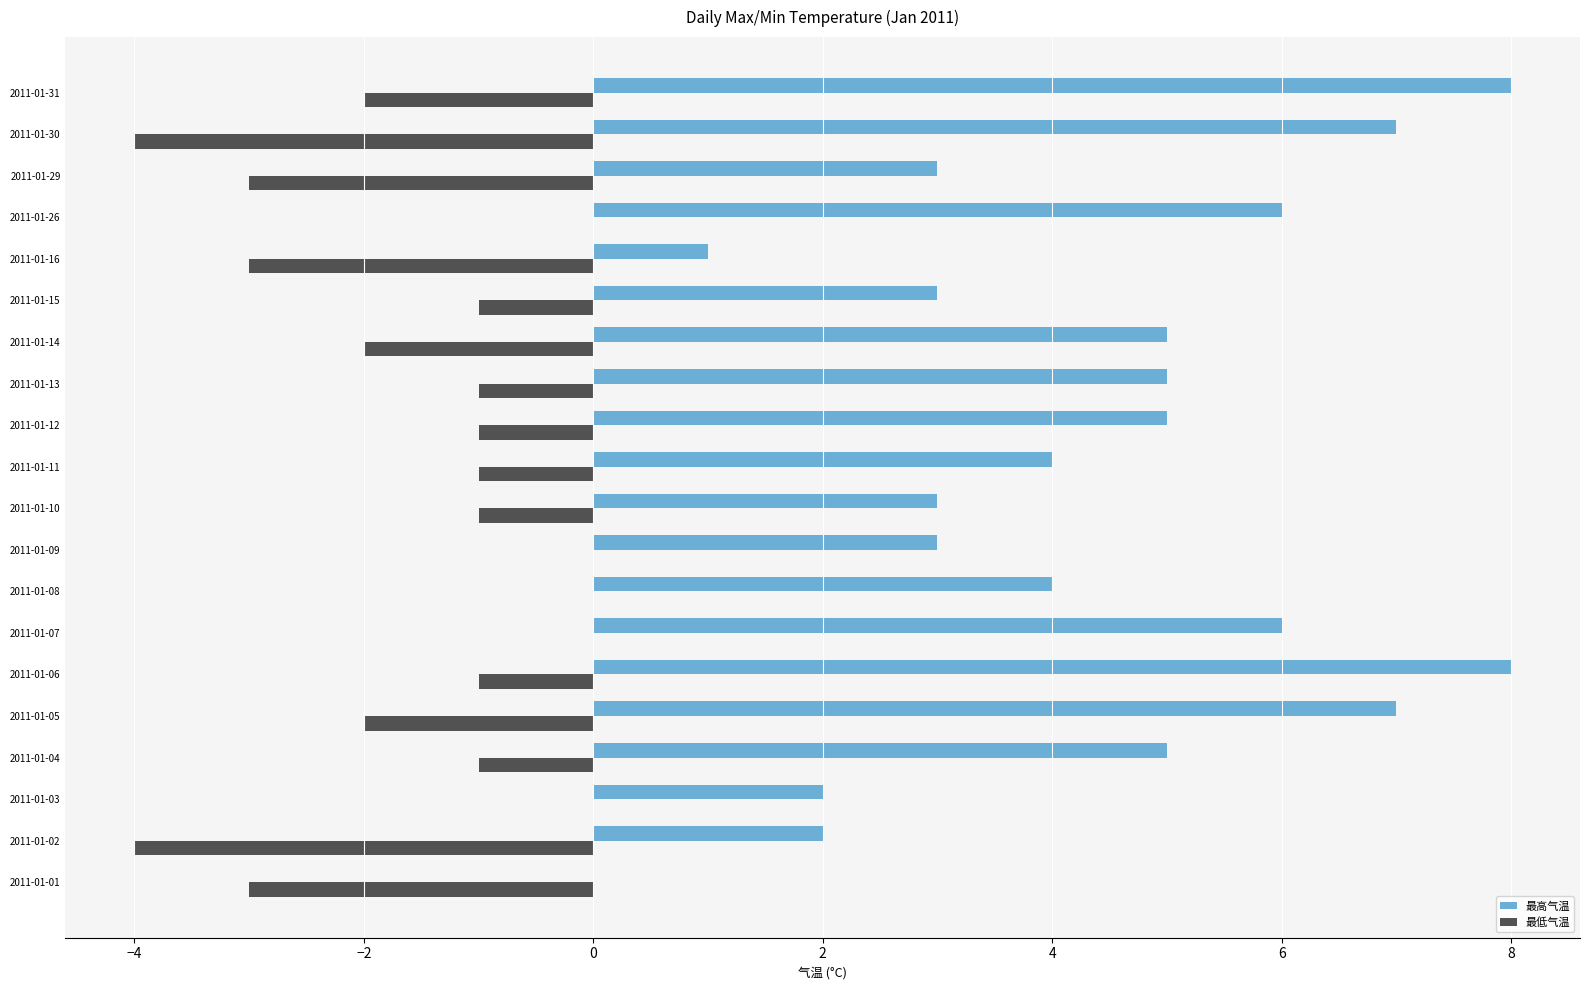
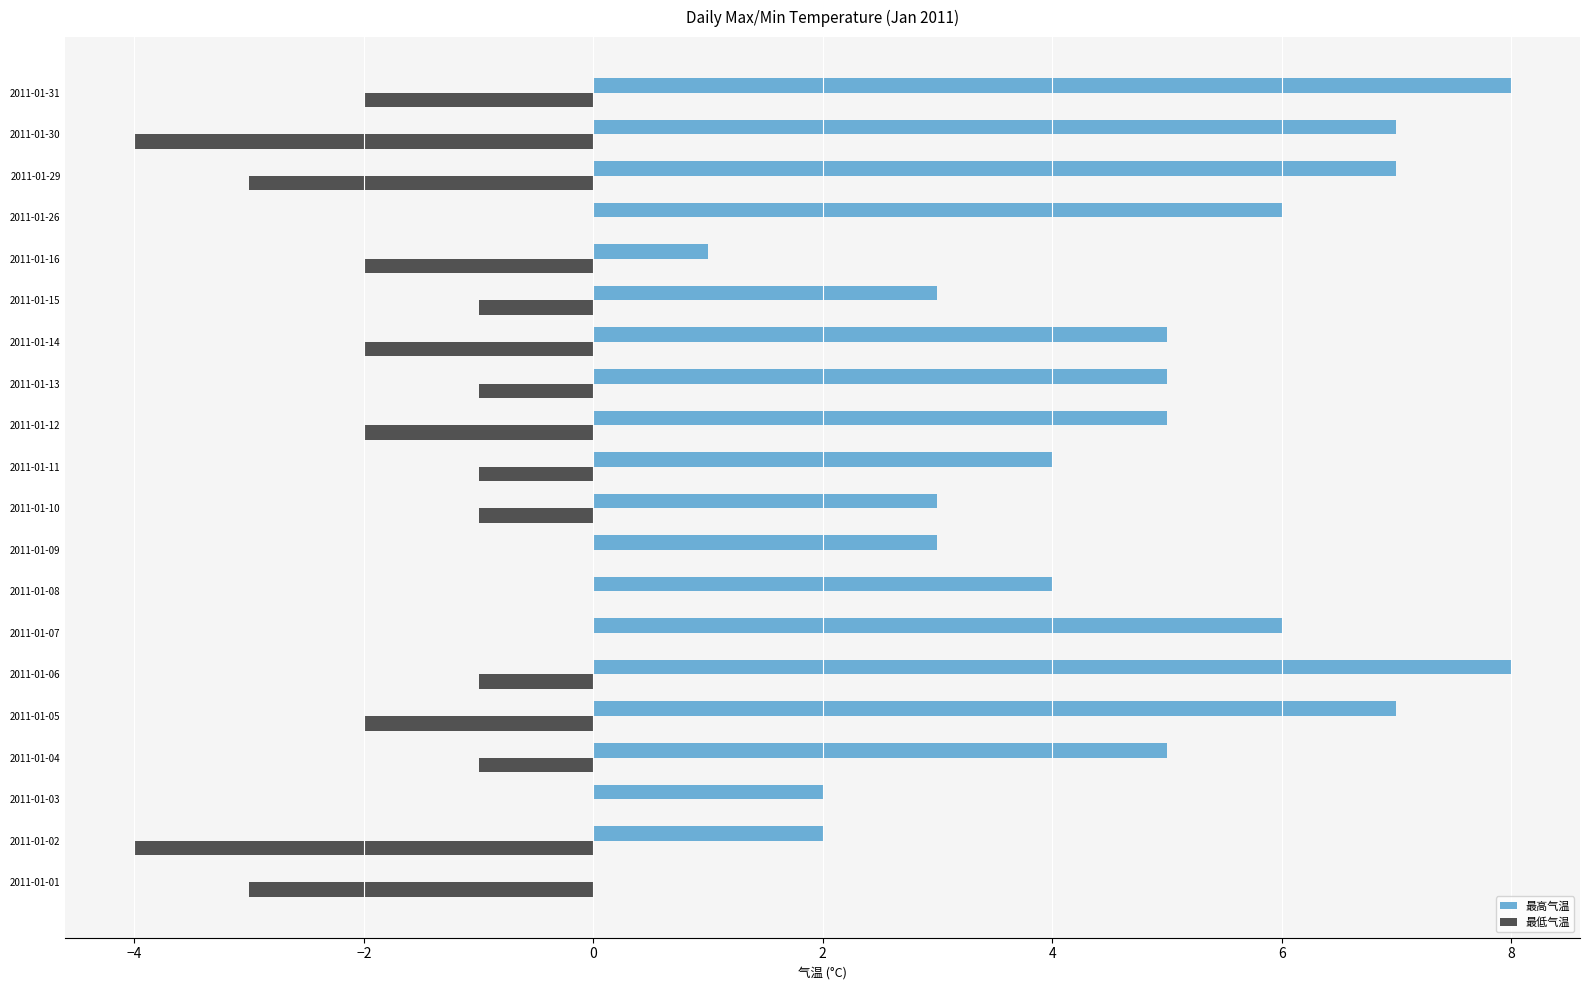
  {
    "最高气温": {
      "2011-01-31": 8,
      "2011-01-30": 7,
-     "2011-01-29": 3,
+     "2011-01-29": 7,
      "2011-01-26": 6,
      "2011-01-16": 1,
      "2011-01-15": 3,
      "2011-01-14": 5,
      "2011-01-13": 5,
      "2011-01-12": 5,
      "2011-01-11": 4,
      "2011-01-10": 3,
      "2011-01-09": 3,
      "2011-01-08": 4,
      "2011-01-07": 6,
      "2011-01-06": 8,
      "2011-01-05": 7,
      "2011-01-04": 5,
      "2011-01-03": 2,
      "2011-01-02": 2,
      "2011-01-01": 0
    },
    "最低气温": {
      "2011-01-31": -2,
      "2011-01-30": -4,
      "2011-01-29": -3,
      "2011-01-26": 0,
-     "2011-01-16": -3,
+     "2011-01-16": -2,
      "2011-01-15": -1,
      "2011-01-14": -2,
      "2011-01-13": -1,
-     "2011-01-12": -1,
+     "2011-01-12": -2,
      "2011-01-11": -1,
      "2011-01-10": -1,
      "2011-01-09": 0,
      "2011-01-08": 0,
      "2011-01-07": 0,
      "2011-01-06": -1,
      "2011-01-05": -2,
      "2011-01-04": -1,
      "2011-01-03": 0,
      "2011-01-02": -4,
      "2011-01-01": -3
    }
  }
